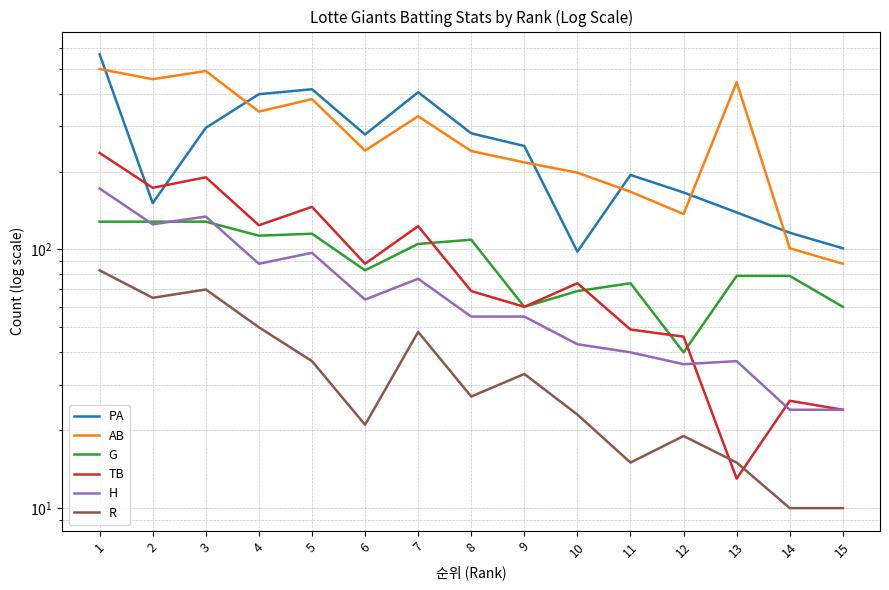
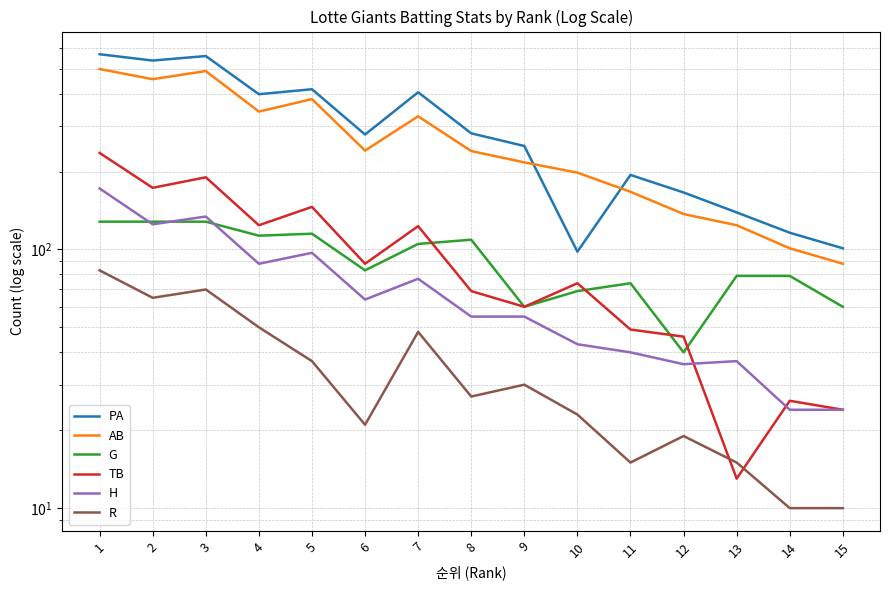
  {
    "PA": {
      "1": 570,
-     "2": 150,
-     "3": 300,
+     "2": 540,
+     "3": 560,
      "4": 400,
      "5": 420,
      "6": 280,
      "7": 410,
      "8": 280,
      "9": 250,
      "10": 98,
      "11": 190,
      "12": 170,
      "13": 140,
      "14": 120,
      "15": 101
    },
    "AB": {
      "1": 500,
      "2": 460,
      "3": 490,
      "4": 340,
      "5": 380,
      "6": 240,
      "7": 330,
      "8": 240,
      "9": 220,
      "10": 200,
      "11": 170,
      "12": 140,
-     "13": 440,
+     "13": 120,
      "14": 101,
      "15": 88
    },
    "G": {
      "1": 130,
      "2": 130,
      "3": 130,
      "4": 110,
      "5": 120,
      "6": 83,
      "7": 105,
      "8": 109,
      "10": 69,
      "11": 74,
      "12": 40,
      "13": 79,
      "14": 79,
      "15": 60
    },
    "TB": {
      "1": 240,
      "2": 170,
      "3": 190,
      "4": 120,
      "5": 150,
      "6": 88,
      "7": 120,
      "8": 69,
      "10": 74,
      "11": 49,
      "12": 46,
      "13": 13,
      "14": 26
    },
    "H": {
      "1": 170,
      "2": 130,
      "3": 130,
      "4": 88,
      "5": 97,
      "6": 64,
      "7": 77,
      "8": 55,
      "9": 55,
      "10": 43,
      "11": 40,
      "12": 36,
      "13": 37,
      "14": 24
    },
    "R": {
      "1": 83,
      "2": 65,
      "3": 70,
      "4": 50,
      "5": 37,
      "6": 21,
      "7": 48,
      "8": 27,
-     "9": 33,
+     "9": 30,
      "10": 23,
      "11": 15,
      "12": 19,
      "13": 15,
      "14": 10,
      "15": 10
    }
  }
